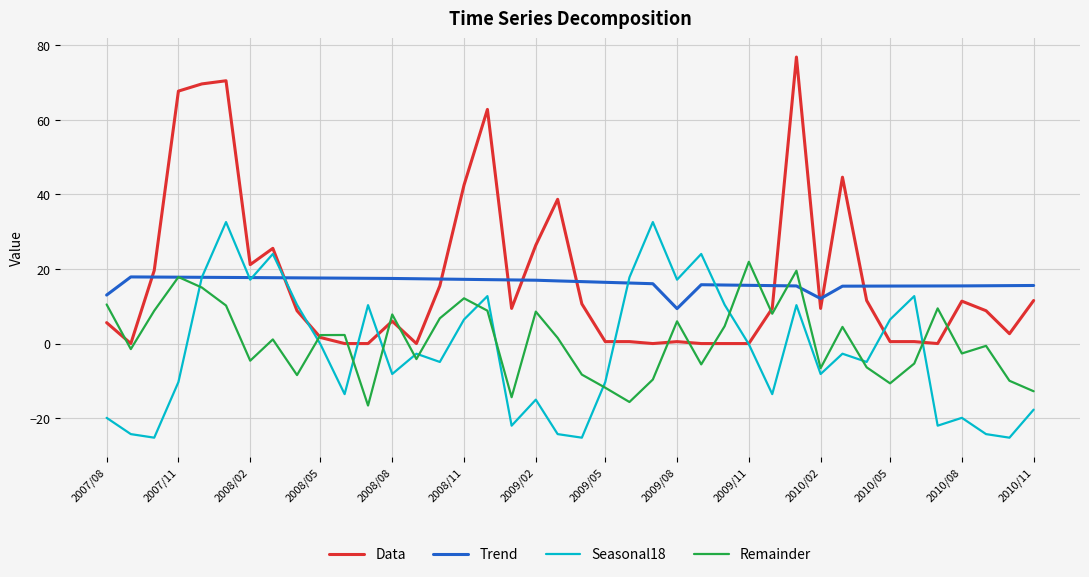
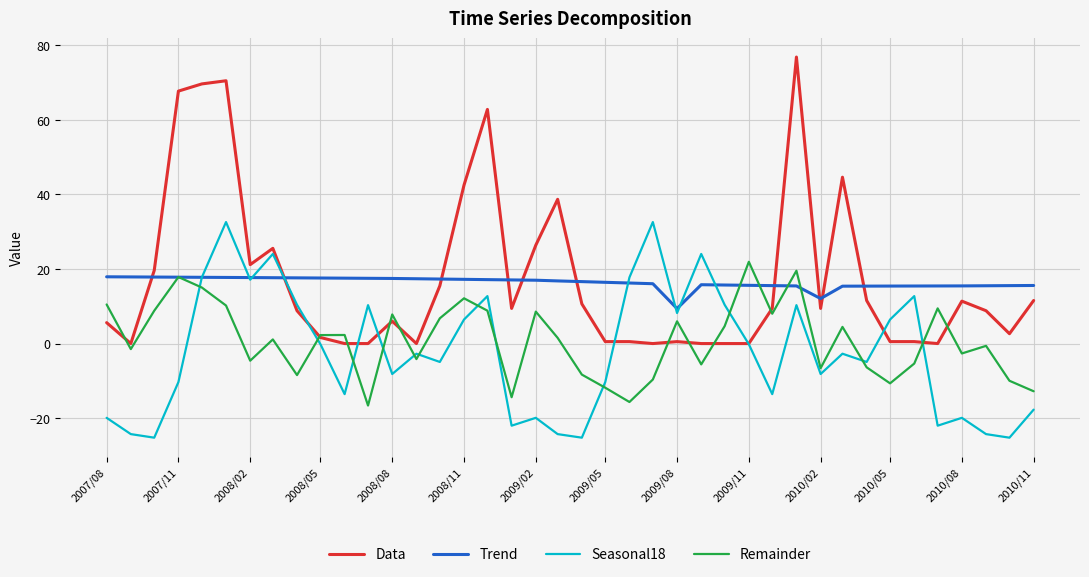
  {
    "Data": {
      "2007/08": 6,
      "2007/11": 68,
      "2008/02": 21,
      "2008/08": 6,
      "2008/11": 42,
      "2009/02": 26,
      "2009/05": 1,
      "2009/08": 1,
      "2010/02": 9,
      "2010/05": 1,
      "2010/08": 11,
      "2010/11": 12
    },
    "Trend": {
-     "2007/08": 13,
+     "2007/08": 18,
      "2008/05": 18,
      "2008/08": 17,
      "2008/11": 17,
      "2009/02": 17,
      "2009/05": 16,
      "2009/08": 9,
      "2009/11": 16,
      "2010/02": 12,
      "2010/05": 15,
      "2010/08": 15,
      "2010/11": 16
    },
    "Seasonal18": {
      "2007/08": -20,
      "2007/11": -10,
      "2008/05": 0,
      "2008/08": -8,
      "2008/11": 6,
-     "2009/02": -15,
+     "2009/02": -20,
      "2009/05": -10,
-     "2009/08": 17,
+     "2009/08": 8,
      "2010/02": -8,
      "2010/05": 6,
      "2010/08": -20,
      "2010/11": -18
    },
    "Remainder": {
      "2007/08": 10,
      "2008/02": -5,
      "2008/08": 8,
      "2008/11": 12,
      "2009/02": 9,
      "2009/05": -12,
      "2009/08": 6,
      "2009/11": 22,
      "2010/02": -7,
      "2010/05": -11,
      "2010/08": -3,
      "2010/11": -13
    }
  }
